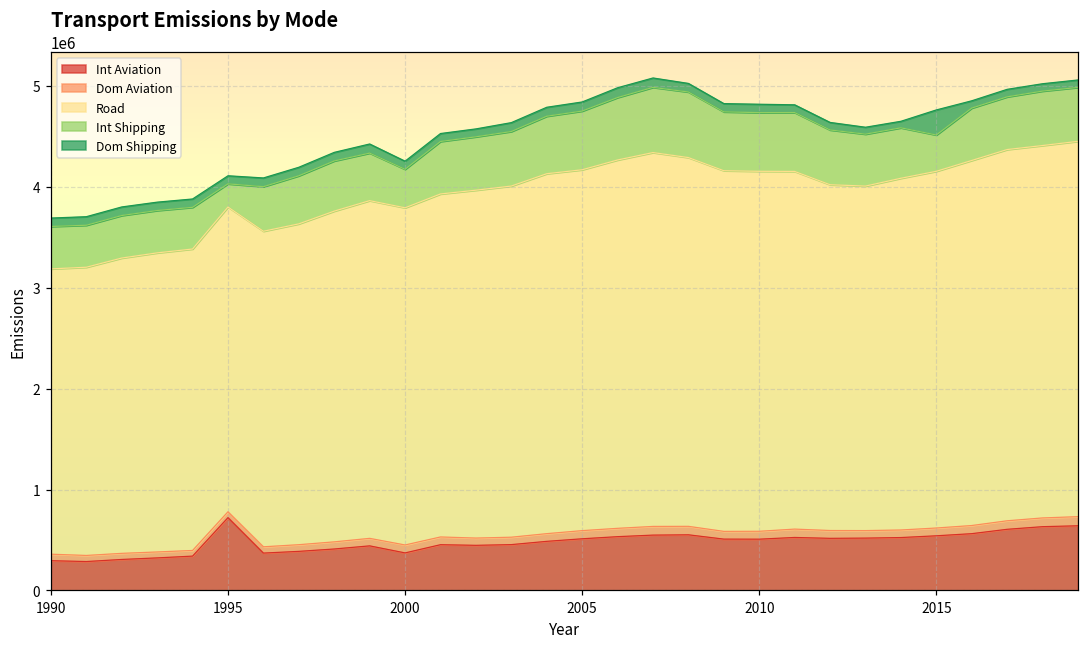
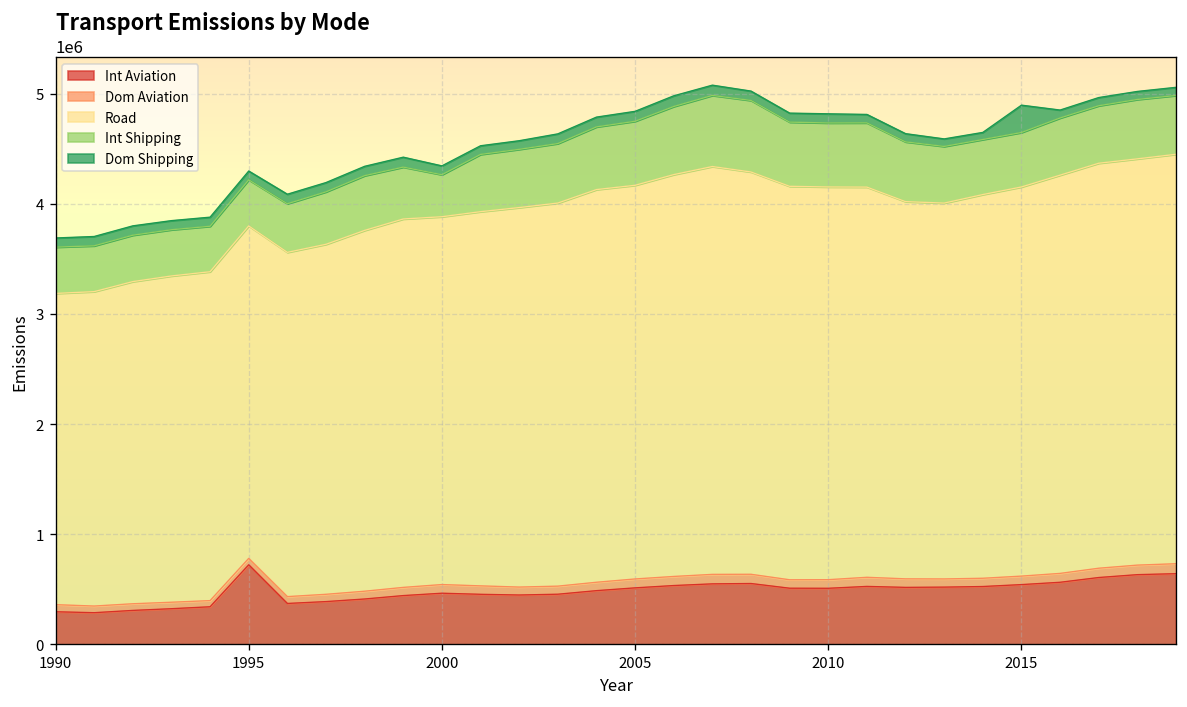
  {
    "Int Aviation": {
      "1990": 300000,
      "1995": 700000,
-     "2000": 400000,
+     "2000": 500000,
      "2005": 500000,
      "2010": 500000,
      "2015": 500000
    },
    "Dom Aviation": {
      "1990": 100000,
      "1995": 100000,
      "2000": 100000,
      "2005": 100000,
      "2010": 100000,
      "2015": 100000
    },
    "Road": {
      "1990": 2800000,
      "1995": 3000000,
      "2000": 3300000,
      "2005": 3600000,
      "2010": 3600000,
      "2015": 3500000
    },
    "Int Shipping": {
      "1990": 400000,
-     "1995": 200000,
+     "1995": 400000,
      "2000": 400000,
      "2005": 600000,
      "2010": 600000,
-     "2015": 400000
+     "2015": 500000
    },
    "Dom Shipping": {
      "1990": 100000,
      "1995": 100000,
      "2000": 100000,
      "2005": 100000,
      "2010": 100000,
      "2015": 200000
    }
  }
